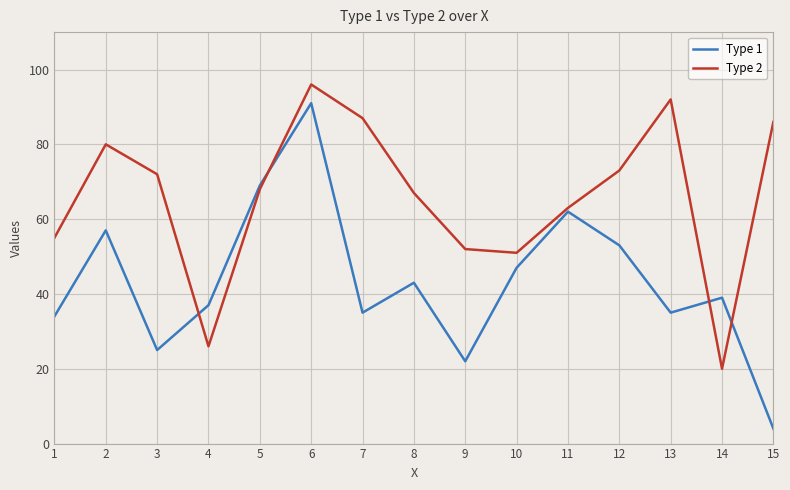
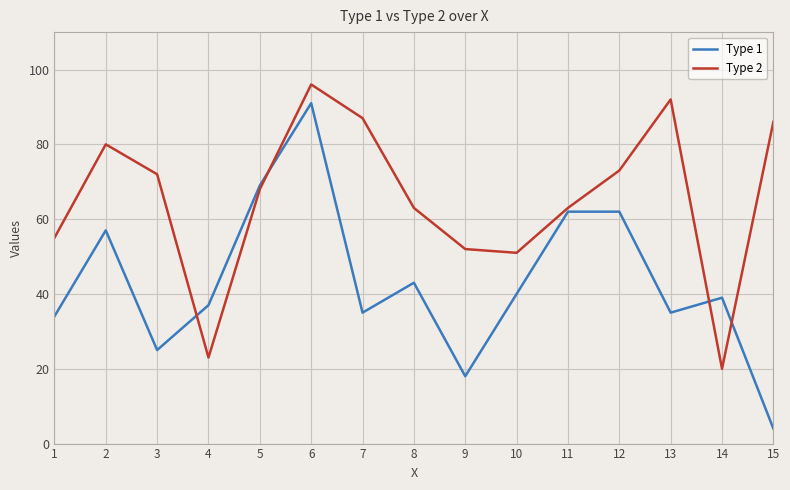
  {
    "Type 1": {
      "1": 34,
      "2": 57,
      "3": 25,
      "4": 37,
      "5": 69,
      "6": 91,
      "7": 35,
      "8": 43,
-     "9": 22,
-     "10": 47,
+     "9": 18,
+     "10": 40,
      "11": 62,
-     "12": 53,
+     "12": 62,
      "13": 35,
      "14": 39,
      "15": 4
    },
    "Type 2": {
      "1": 55,
      "2": 80,
      "3": 72,
-     "4": 26,
+     "4": 23,
      "5": 68,
      "6": 96,
      "7": 87,
-     "8": 67,
+     "8": 63,
      "9": 52,
      "10": 51,
      "11": 63,
      "12": 73,
      "13": 92,
      "14": 20,
      "15": 86
    }
  }
